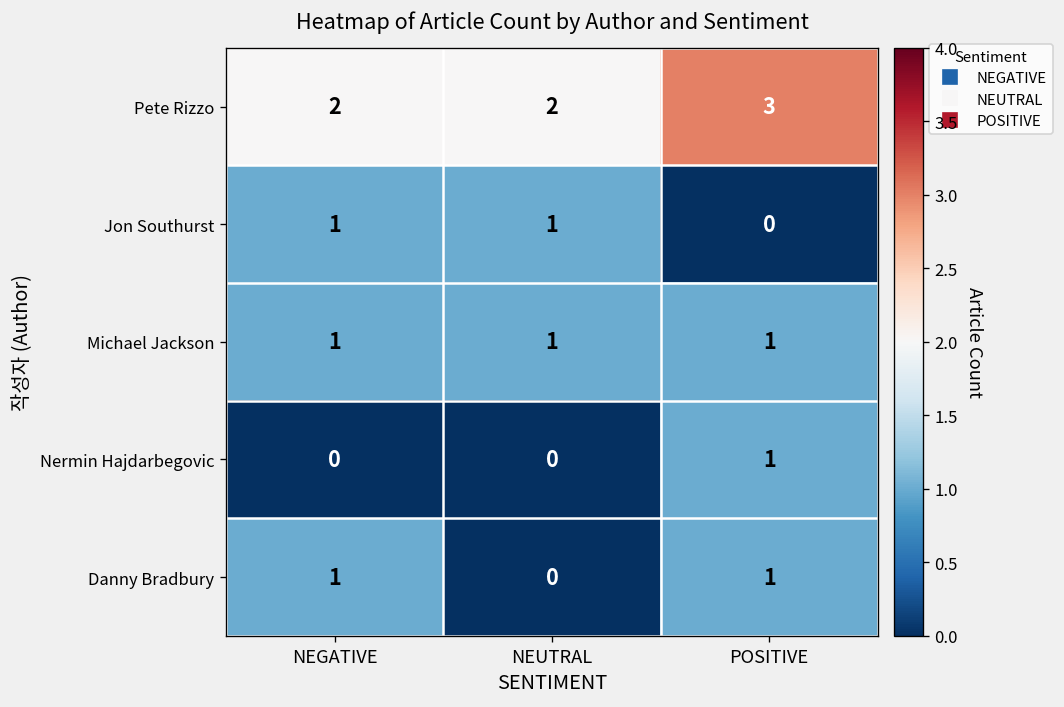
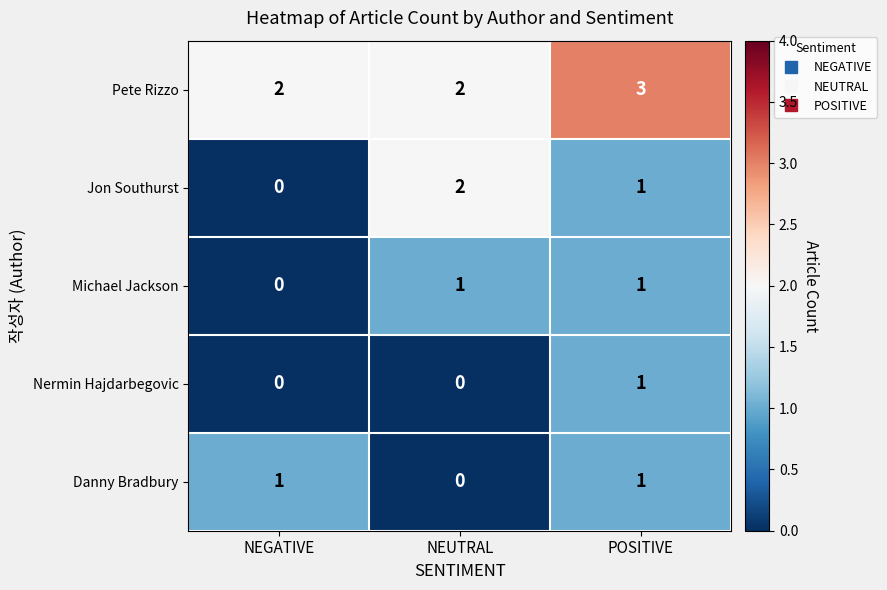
  {
    "Pete Rizzo": {
      "NEGATIVE": 2,
      "NEUTRAL": 2,
      "POSITIVE": 3
    },
    "Jon Southurst": {
-     "NEGATIVE": 1,
-     "NEUTRAL": 1,
-     "POSITIVE": 0
+     "NEGATIVE": 0,
+     "NEUTRAL": 2,
+     "POSITIVE": 1
    },
    "Michael Jackson": {
-     "NEGATIVE": 1,
+     "NEGATIVE": 0,
      "NEUTRAL": 1,
      "POSITIVE": 1
    },
    "Nermin Hajdarbegovic": {
      "NEGATIVE": 0,
      "NEUTRAL": 0,
      "POSITIVE": 1
    },
    "Danny Bradbury": {
      "NEGATIVE": 1,
      "NEUTRAL": 0,
      "POSITIVE": 1
    }
  }
